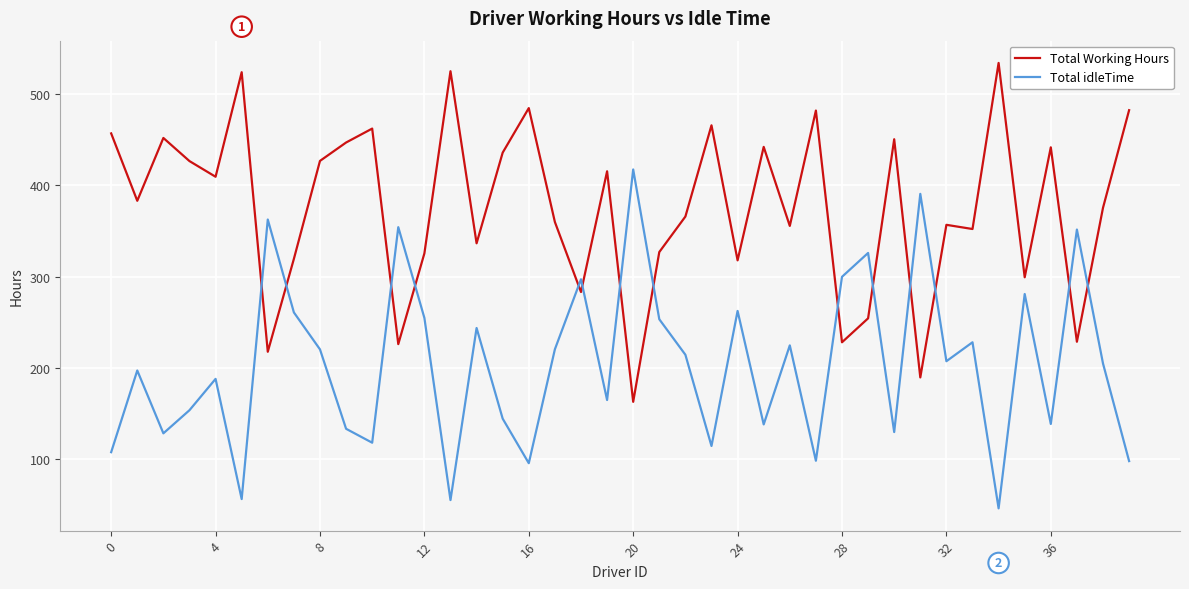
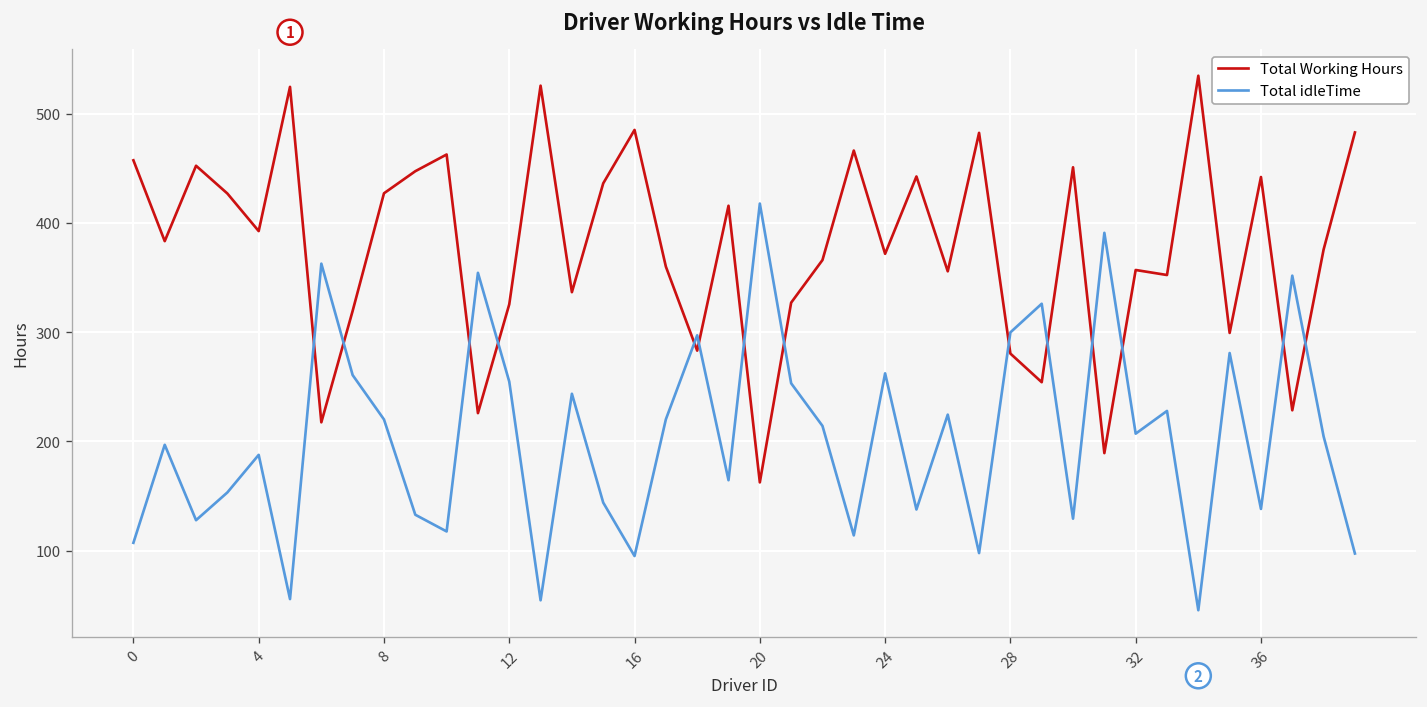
  {
    "Total Working Hours": {
      "0": 460,
-     "4": 410,
+     "4": 390,
      "8": 430,
      "12": 330,
      "16": 490,
      "20": 160,
-     "24": 320,
-     "28": 230,
+     "24": 370,
+     "28": 280,
      "32": 360,
      "36": 440
    },
    "Total idleTime": {
      "0": 110,
      "4": 190,
      "8": 220,
      "12": 250,
      "16": 100,
      "20": 420,
      "24": 260,
      "28": 300,
      "32": 210,
      "36": 140
    }
  }
